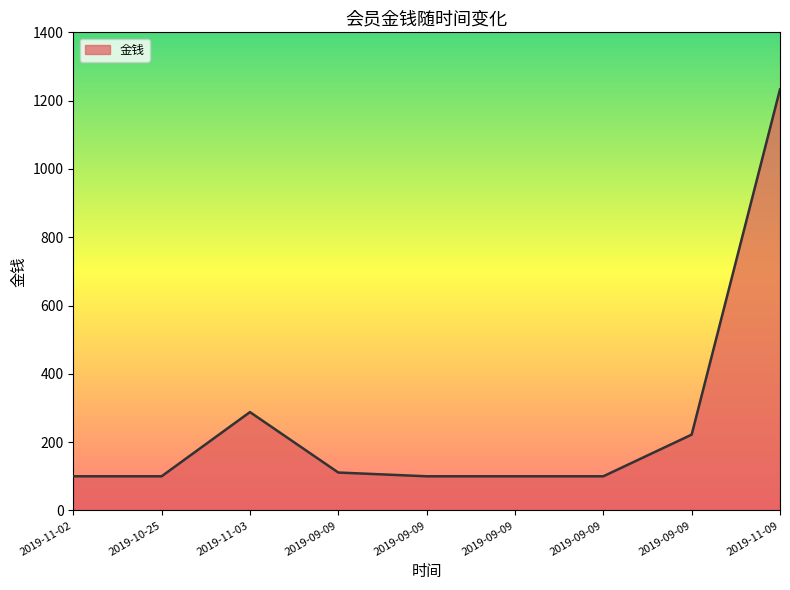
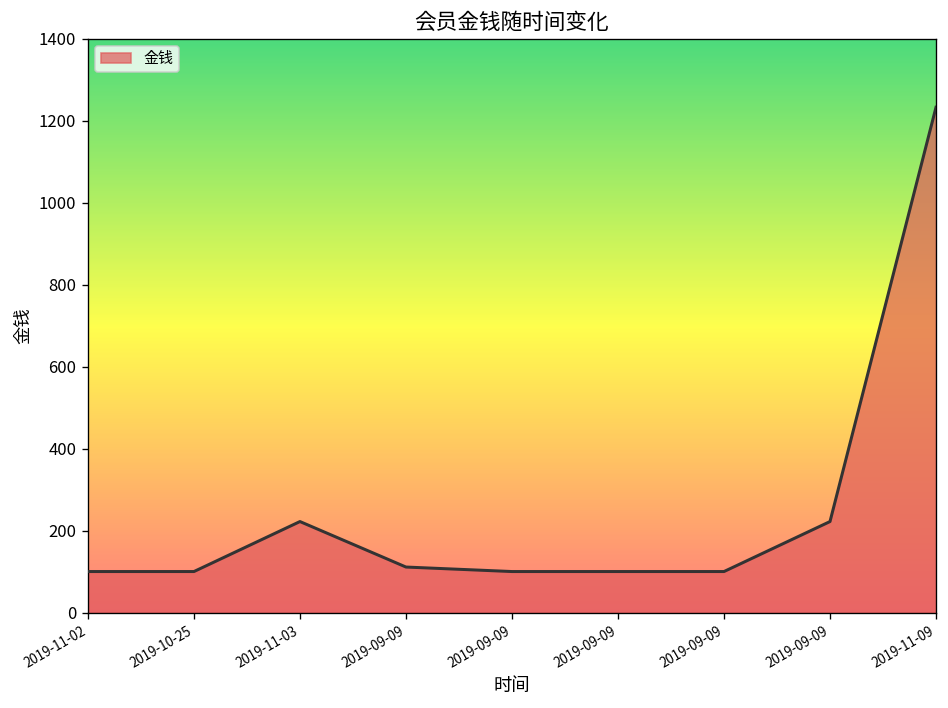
  {
    "2019-11-02": 100,
    "2019-10-25": 100,
-   "2019-11-03": 290,
+   "2019-11-03": 220,
    "2019-11-09": 1230
  }
